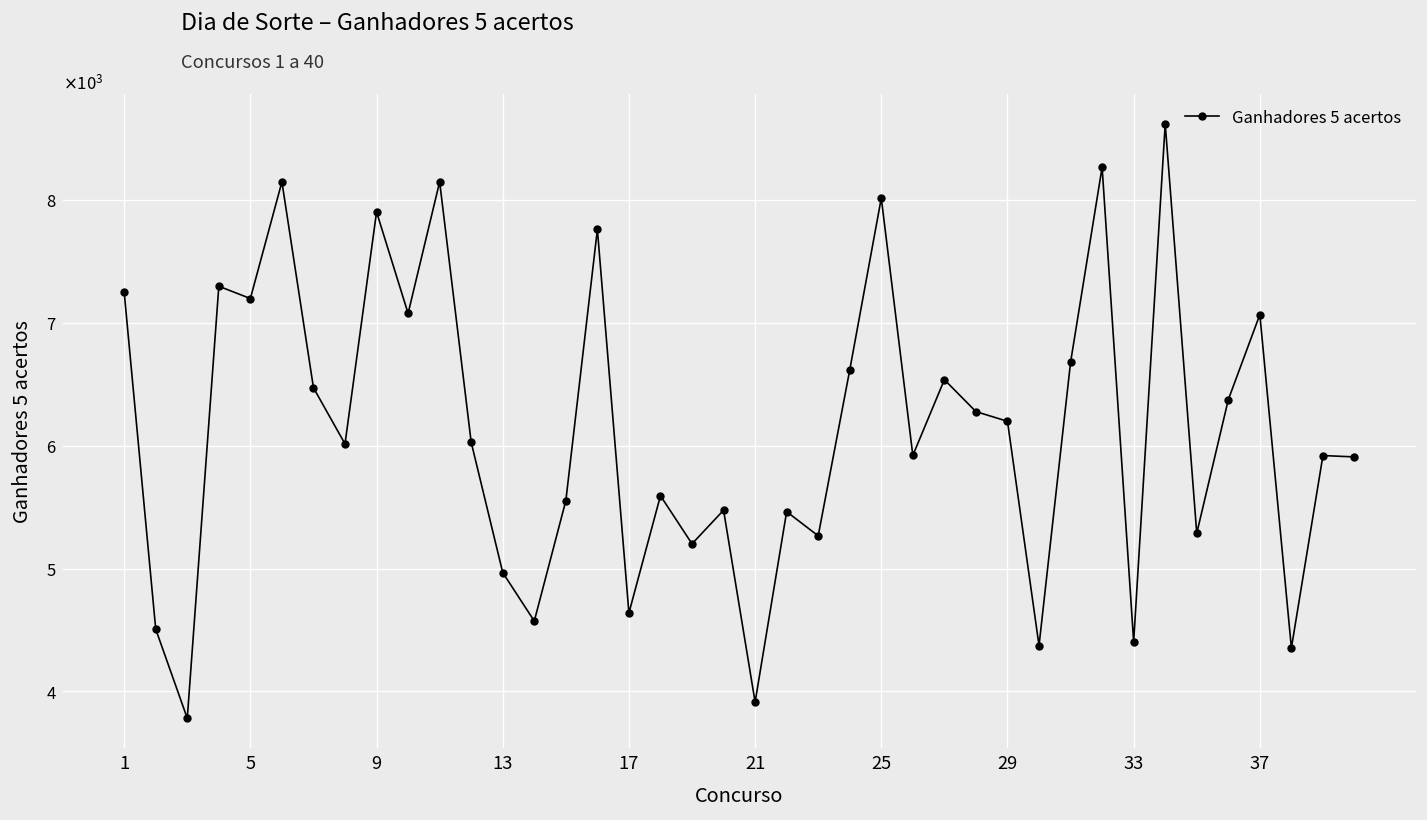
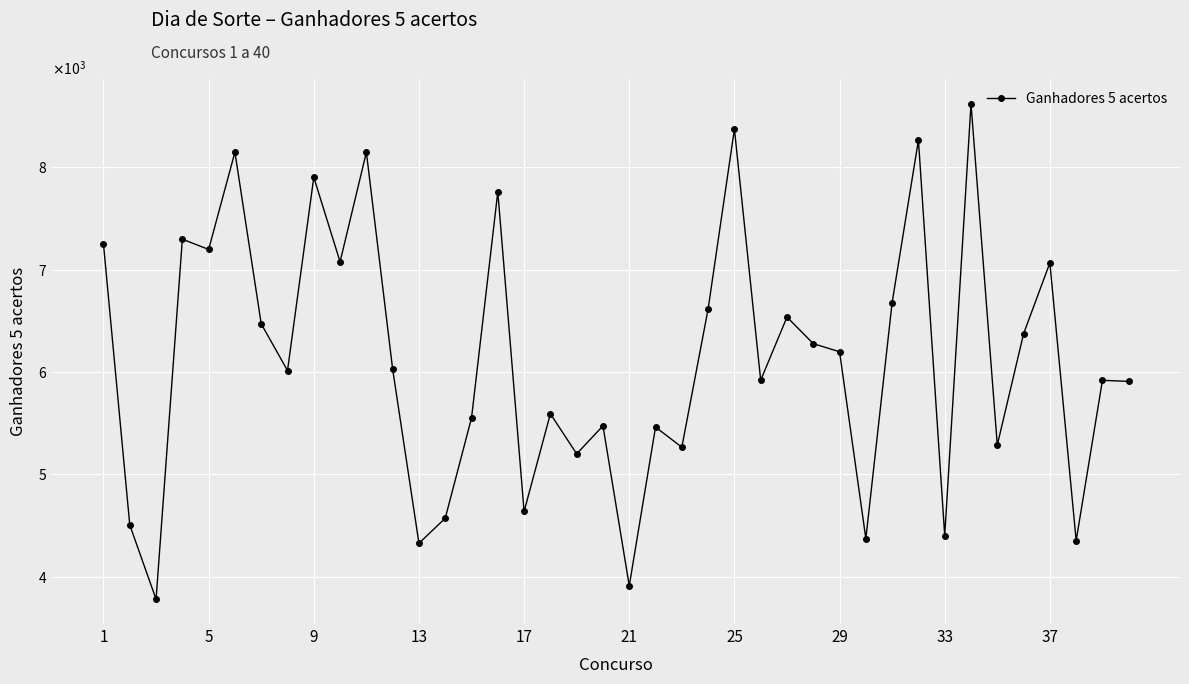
  {
    "1": 7250,
    "5": 7200,
    "9": 7900,
-   "13": 4970,
+   "13": 4330,
    "17": 4640,
    "21": 3910,
-   "25": 8020,
+   "25": 8380,
    "29": 6200,
    "33": 4400,
    "37": 7070
  }
